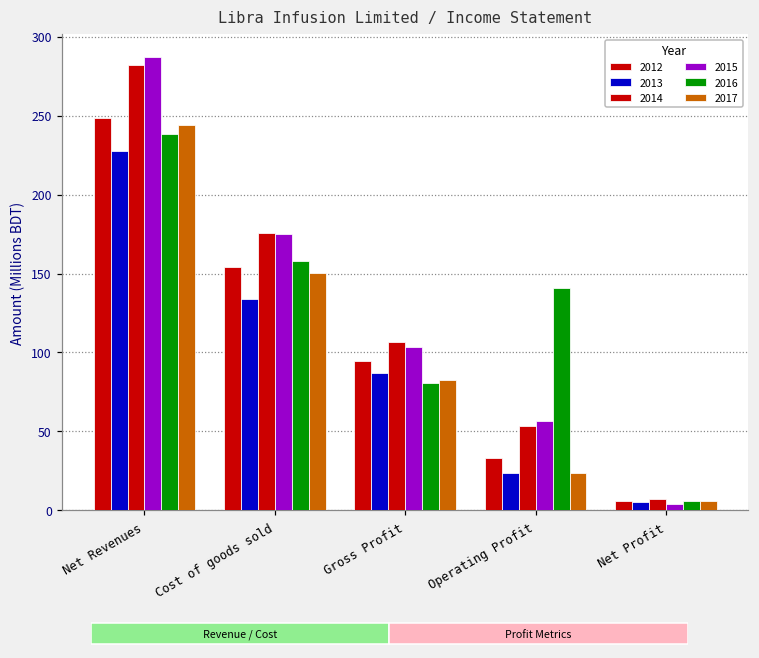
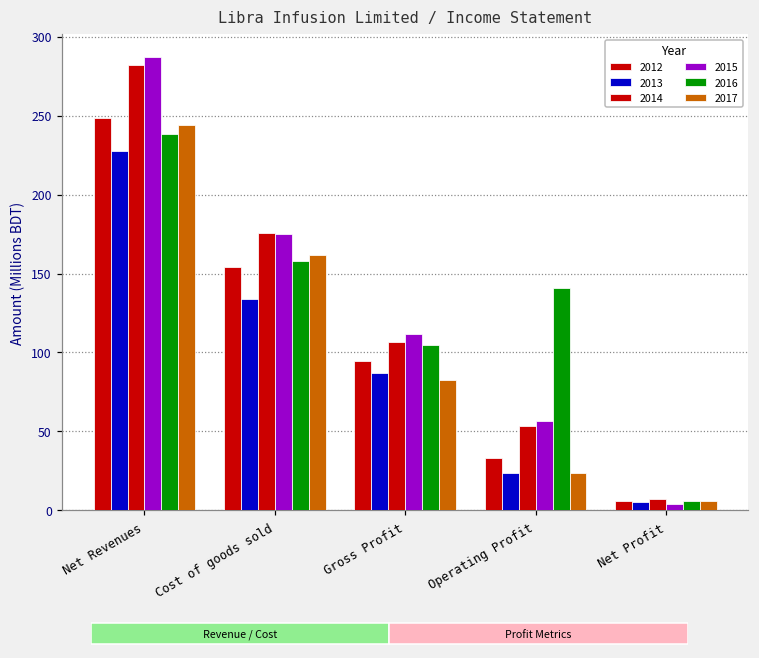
  {
    "2013": {
      "Net Revenues": 227,
      "Cost of goods sold": 134,
      "Gross Profit": 87,
      "Operating Profit": 24,
      "Net Profit": 5
    },
    "2015": {
      "Net Revenues": 287,
      "Cost of goods sold": 175,
-     "Gross Profit": 103,
+     "Gross Profit": 112,
      "Operating Profit": 57,
      "Net Profit": 4
    },
    "2016": {
      "Net Revenues": 238,
      "Cost of goods sold": 158,
-     "Gross Profit": 80,
+     "Gross Profit": 105,
      "Operating Profit": 141,
      "Net Profit": 6
    },
    "2017": {
      "Net Revenues": 244,
-     "Cost of goods sold": 150,
+     "Cost of goods sold": 161,
      "Gross Profit": 83,
      "Operating Profit": 24,
      "Net Profit": 6
    }
  }
